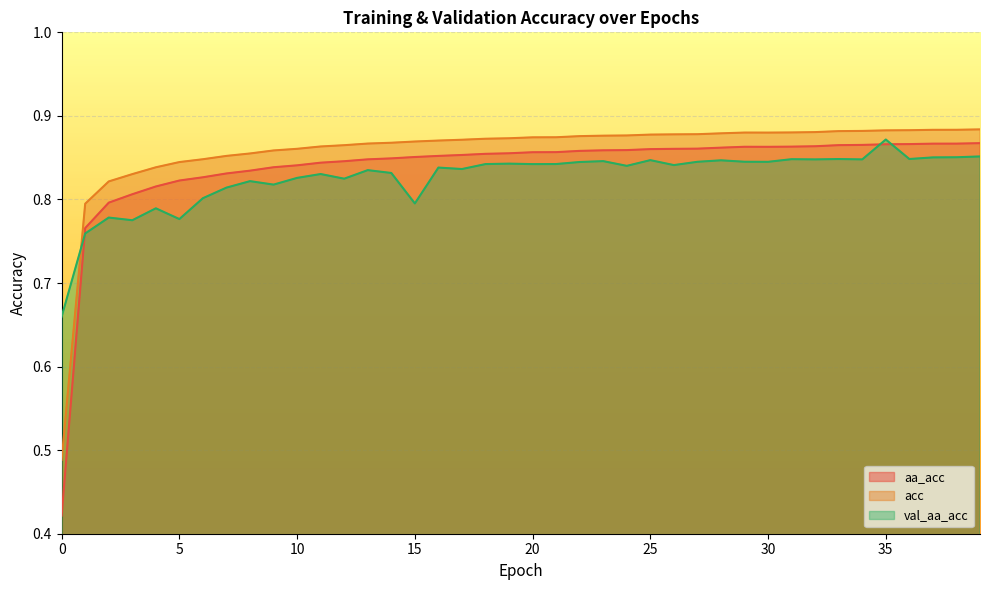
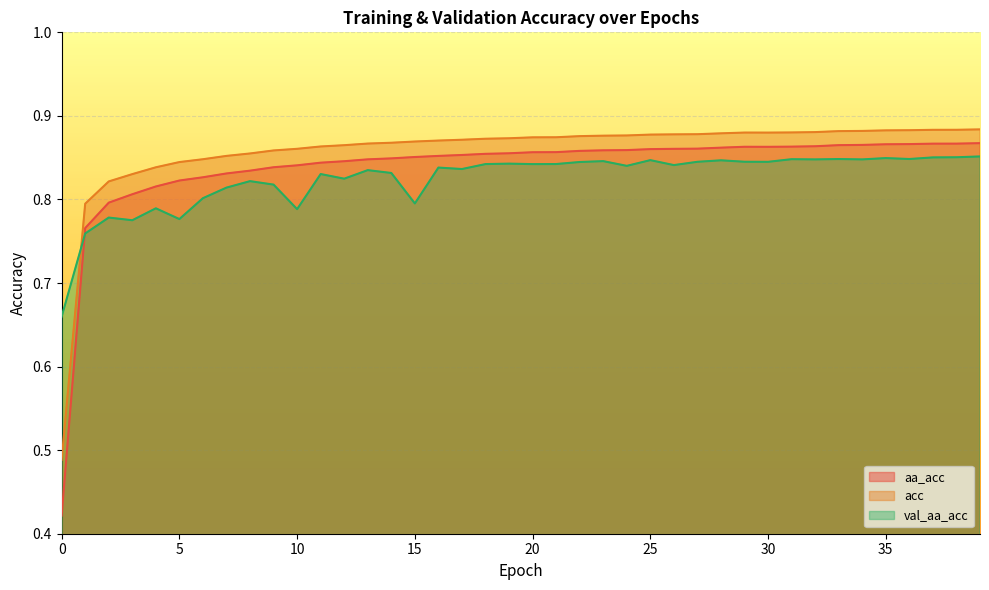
  {
    "val_aa_acc": {
      "0": 0.66,
      "5": 0.78,
-     "10": 0.83,
+     "10": 0.79,
      "15": 0.80,
      "20": 0.84,
      "25": 0.85,
      "30": 0.85,
-     "35": 0.87
+     "35": 0.85
    }
  }
